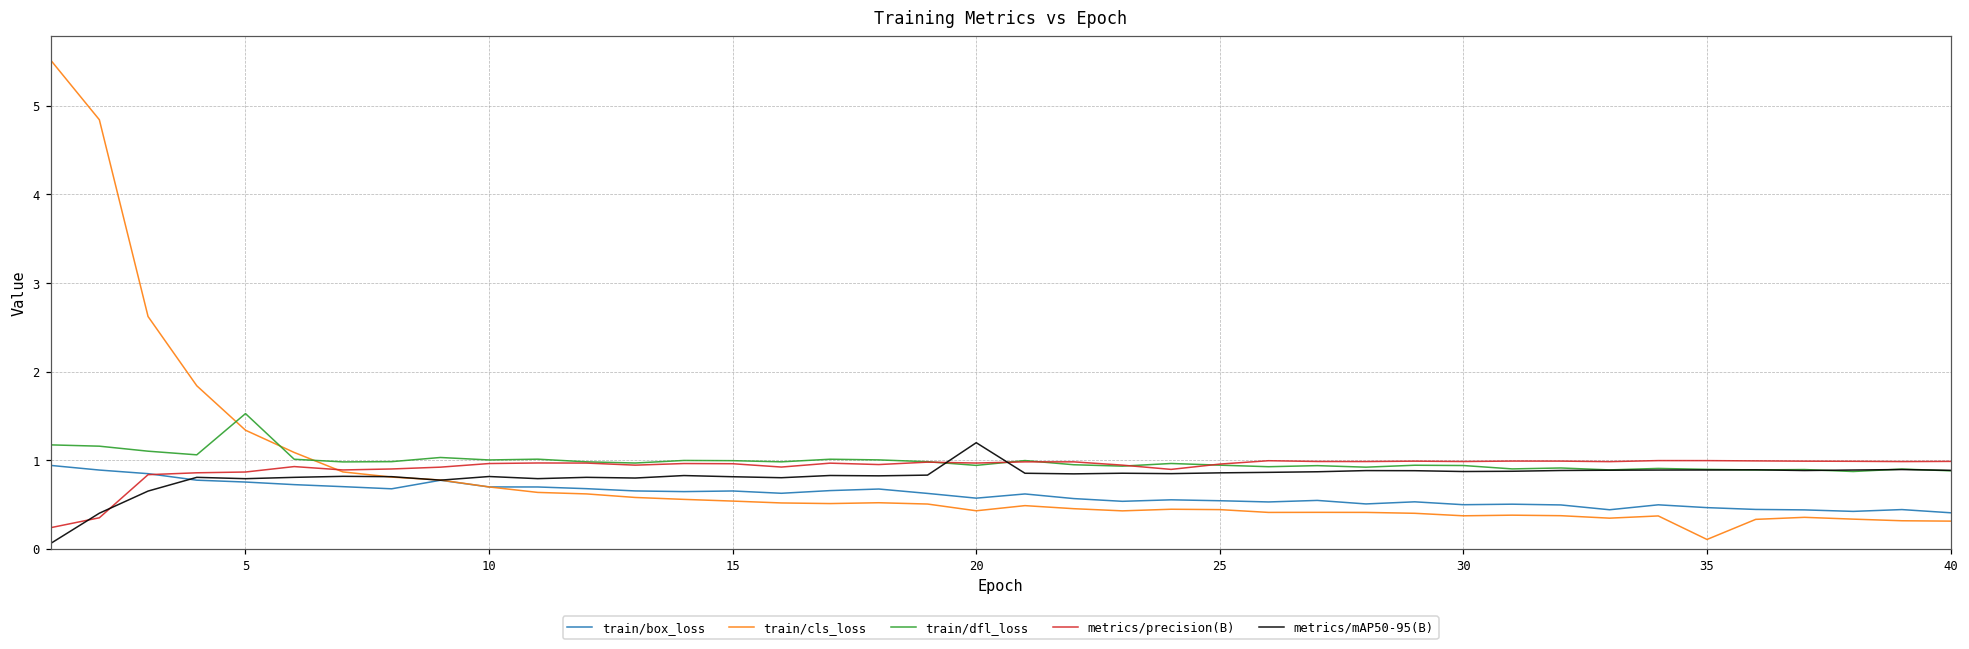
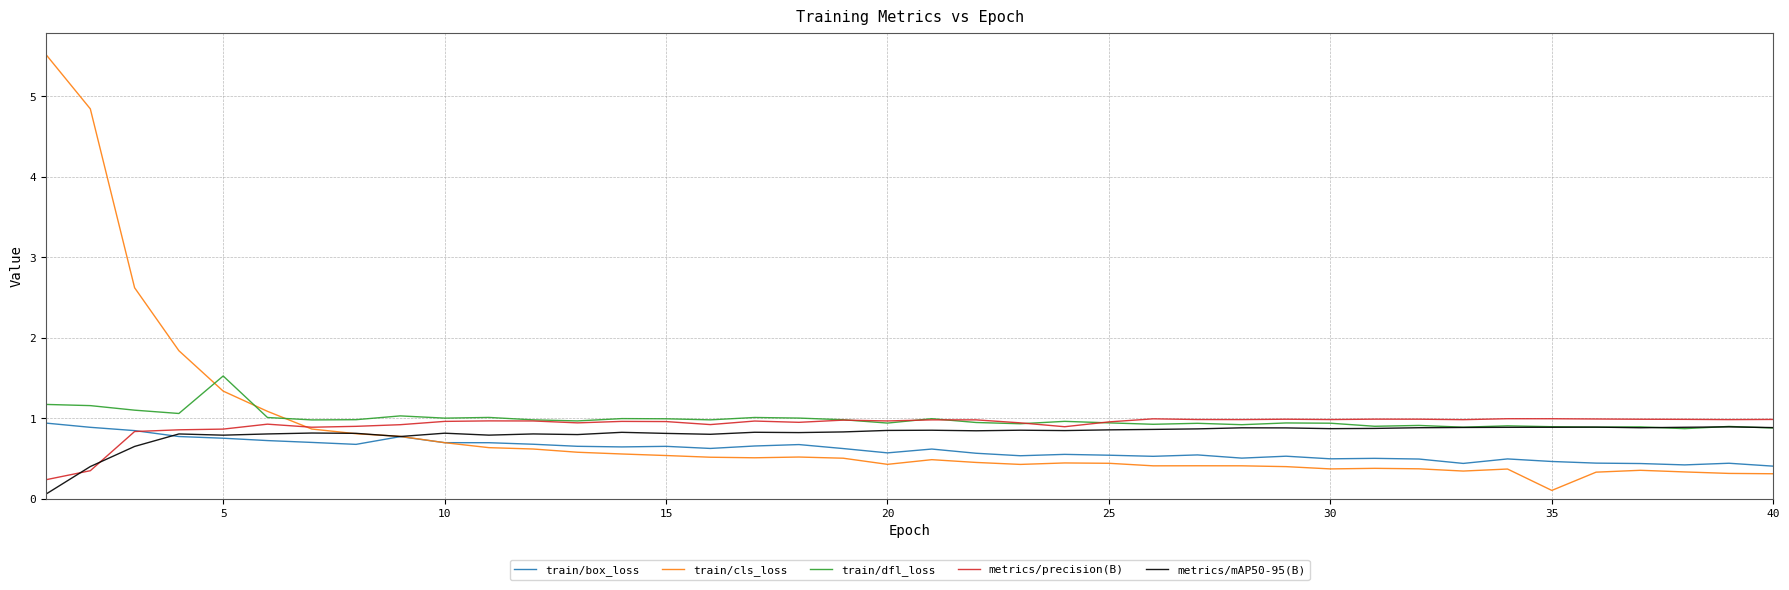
  {
    "train/box_loss": {
      "5": 0.8,
      "15": 0.7,
      "20": 0.6,
      "25": 0.5,
      "30": 0.5,
      "35": 0.5,
      "40": 0.4
    },
    "train/cls_loss": {
      "5": 1.3,
      "15": 0.5,
      "20": 0.4,
      "25": 0.4,
      "30": 0.4,
      "35": 0.1,
      "40": 0.3
    },
    "train/dfl_loss": {
      "5": 1.5,
      "10": 1.0,
      "15": 1.0,
      "30": 0.9
    },
    "metrics/precision(B)": {
      "5": 0.9,
      "10": 1.0,
      "15": 1.0,
      "30": 1.0,
      "35": 1.0,
      "40": 1.0
    },
    "metrics/mAP50-95(B)": {
      "5": 0.8,
      "10": 0.8,
      "15": 0.8,
-     "20": 1.2,
+     "20": 0.8,
      "25": 0.9,
      "30": 0.9
    }
  }
